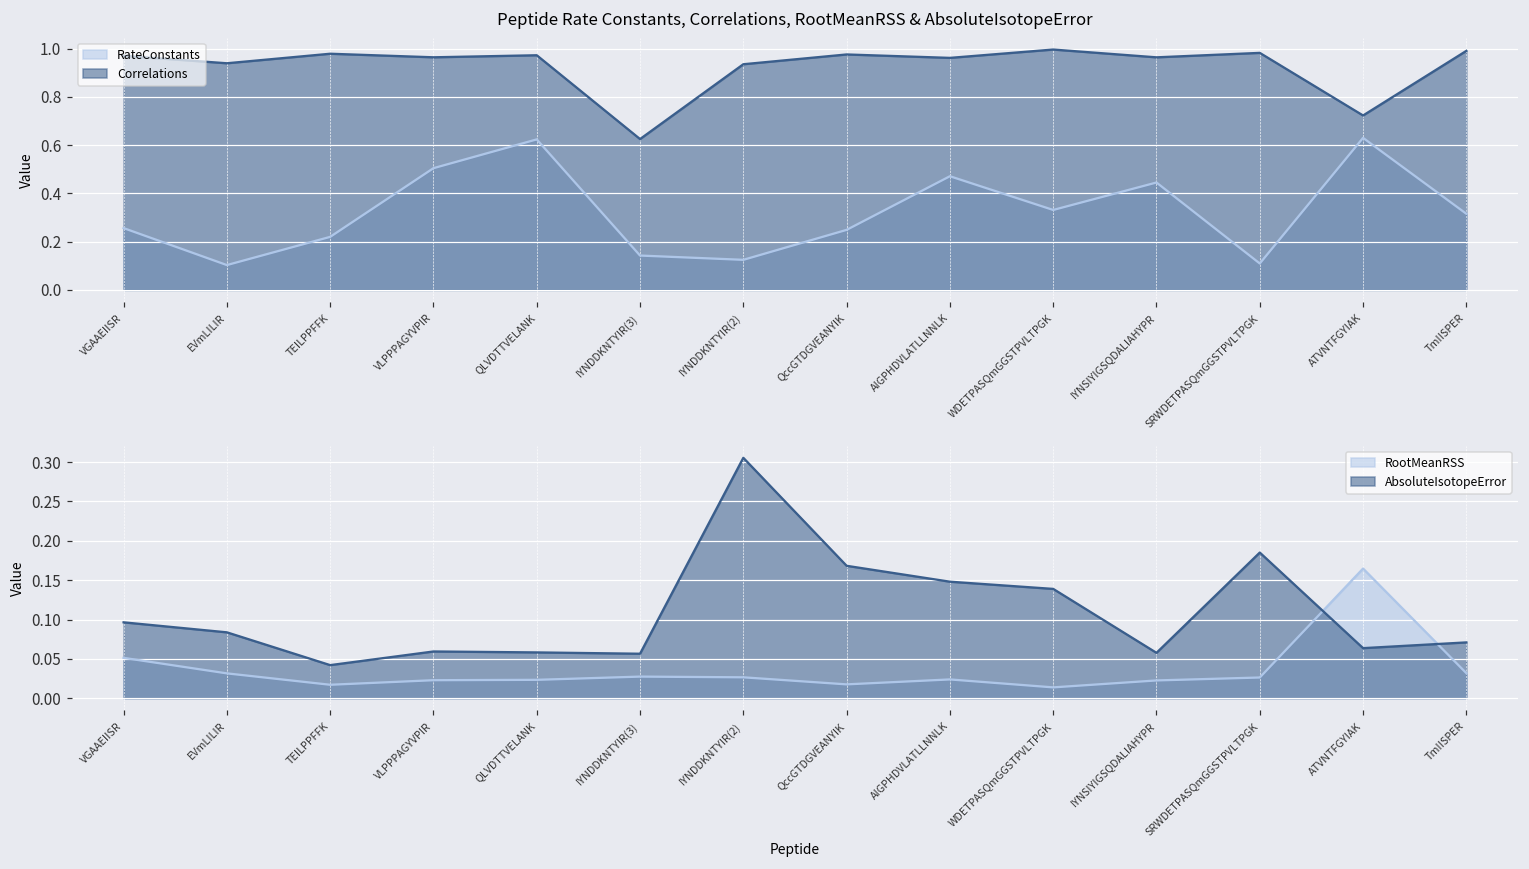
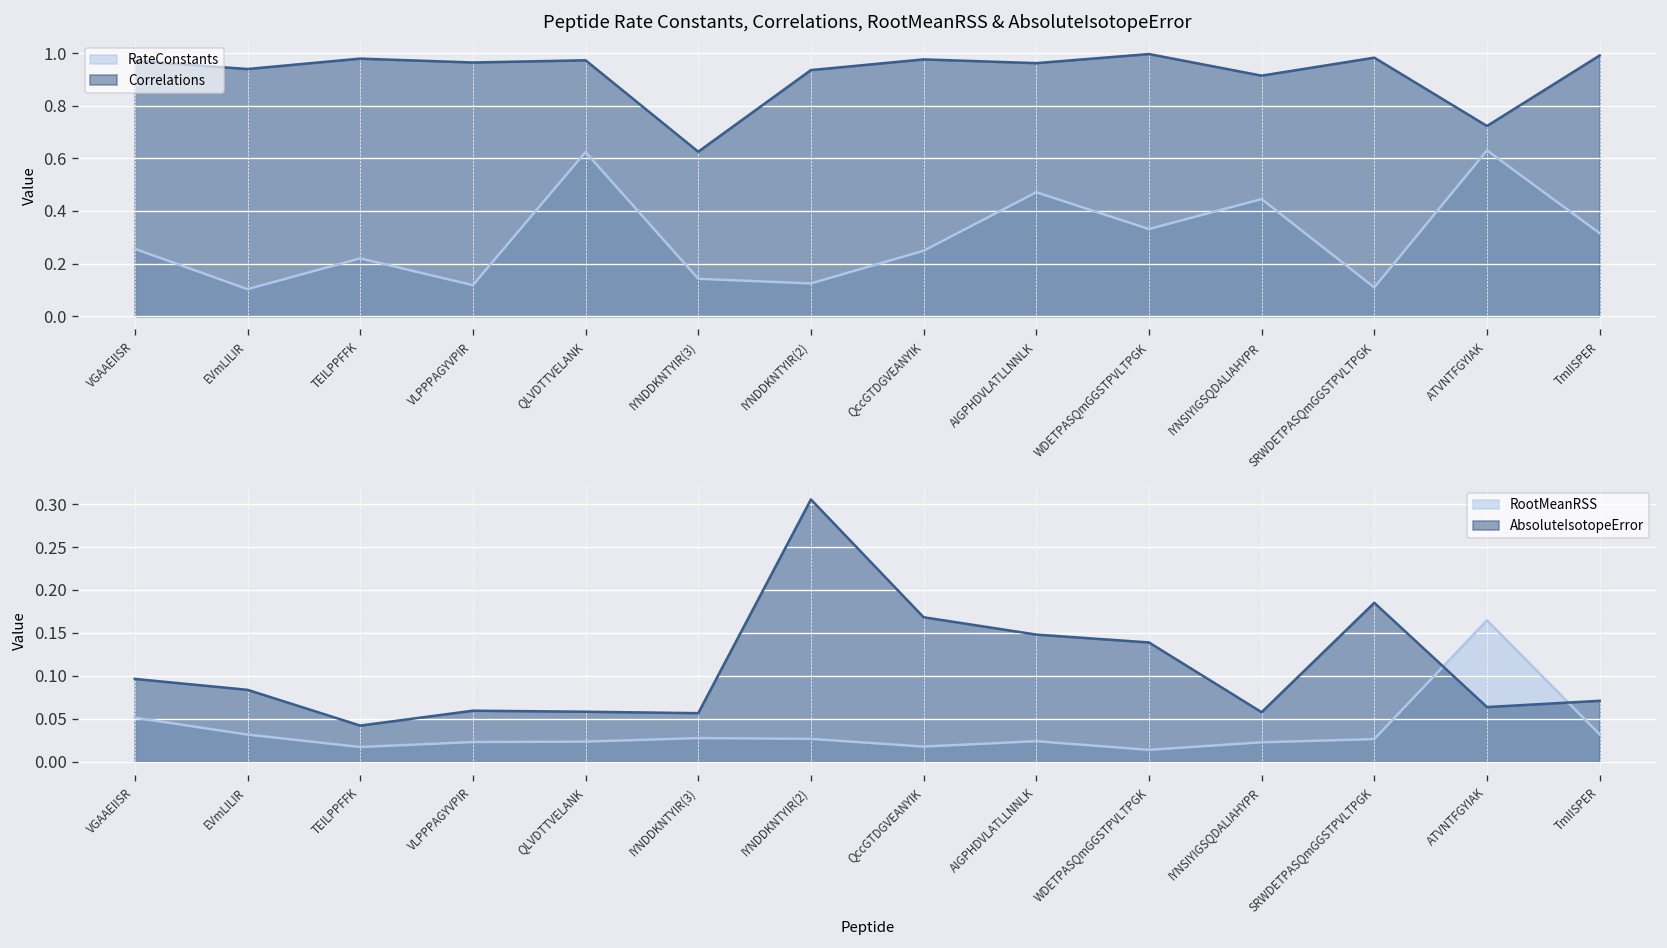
  {
    "Peptide Rate Constants, Correlations, RootMeanRSS & AbsoluteIsotopeError": {
      "RateConstants": {
        "VGAAEIISR": 0.26,
        "EVmLILIR": 0.10,
        "TEILPPFFK": 0.22,
-       "VLPPPAGYVPIR": 0.50,
+       "VLPPPAGYVPIR": 0.12,
        "QLVDTTVELANK": 0.62,
        "IYNDDKNTYIR(3)": 0.14,
        "IYNDDKNTYIR(2)": 0.12,
        "QccGTDGVEANYIK": 0.25,
        "AIGPHDVLATLLNNLK": 0.47,
        "WDETPASQmGGSTPVLTPGK": 0.33,
        "IYNSIYIGSQDALIAHYPR": 0.45,
        "SRWDETPASQmGGSTPVLTPGK": 0.11,
        "ATVNTFGYIAK": 0.63,
        "TmIISPER": 0.32
      },
      "Correlations": {
        "EVmLILIR": 0.94,
        "TEILPPFFK": 0.98,
        "VLPPPAGYVPIR": 0.96,
        "QLVDTTVELANK": 0.97,
        "IYNDDKNTYIR(3)": 0.63,
        "IYNDDKNTYIR(2)": 0.94,
        "QccGTDGVEANYIK": 0.98,
        "AIGPHDVLATLLNNLK": 0.96,
        "WDETPASQmGGSTPVLTPGK": 1.00,
-       "IYNSIYIGSQDALIAHYPR": 0.96,
+       "IYNSIYIGSQDALIAHYPR": 0.91,
        "SRWDETPASQmGGSTPVLTPGK": 0.98,
        "ATVNTFGYIAK": 0.72,
        "TmIISPER": 0.99
      }
    }
  }
